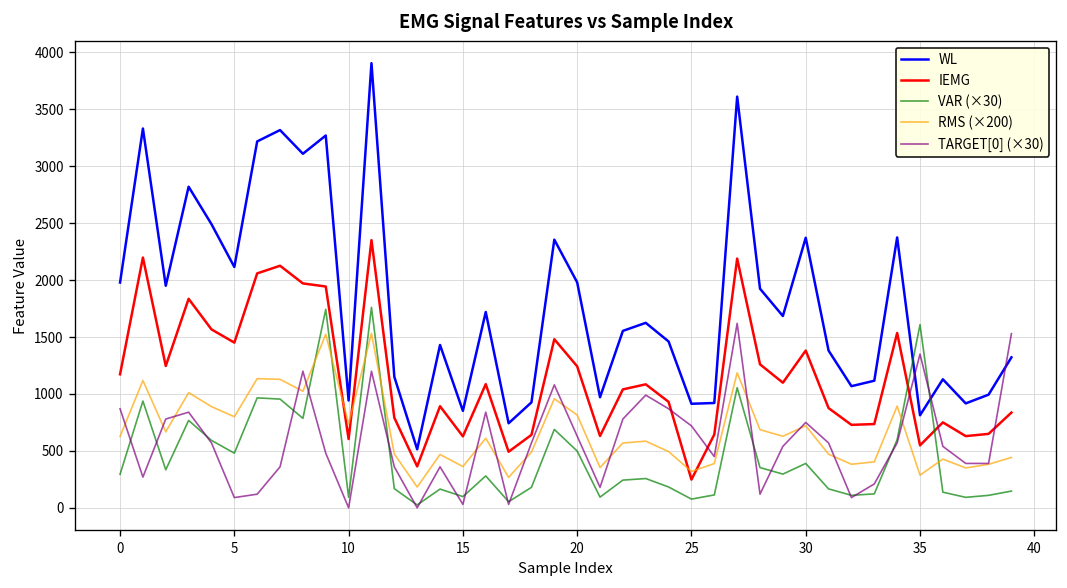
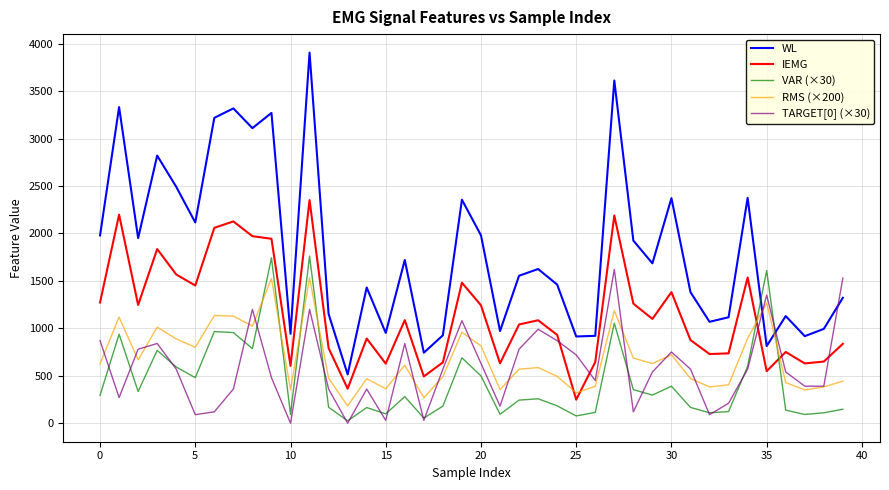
  {
    "WL": {
      "0": 2000,
      "5": 2100,
      "10": 900,
-     "15": 900,
+     "15": 1000,
      "20": 2000,
      "25": 900,
      "30": 2400,
      "35": 800
    },
    "IEMG": {
-     "0": 1200,
+     "0": 1300,
      "5": 1500,
      "10": 600,
      "15": 600,
      "20": 1200,
      "25": 200,
      "30": 1400,
      "35": 500
    },
    "VAR (×30)": {
      "0": 300,
      "5": 500,
      "10": 100,
      "15": 100,
      "20": 500,
      "25": 100,
      "30": 400,
      "35": 1600
    },
    "RMS (×200)": {
      "0": 600,
      "5": 800,
-     "10": 700,
+     "10": 400,
      "15": 400,
      "20": 800,
      "25": 300,
      "30": 700,
-     "35": 300
+     "35": 1300
    },
    "TARGET[0] (×30)": {
      "0": 900,
      "5": 100,
      "10": 0,
      "15": 0,
      "20": 600,
      "25": 700,
      "30": 800,
      "35": 1400
    }
  }
